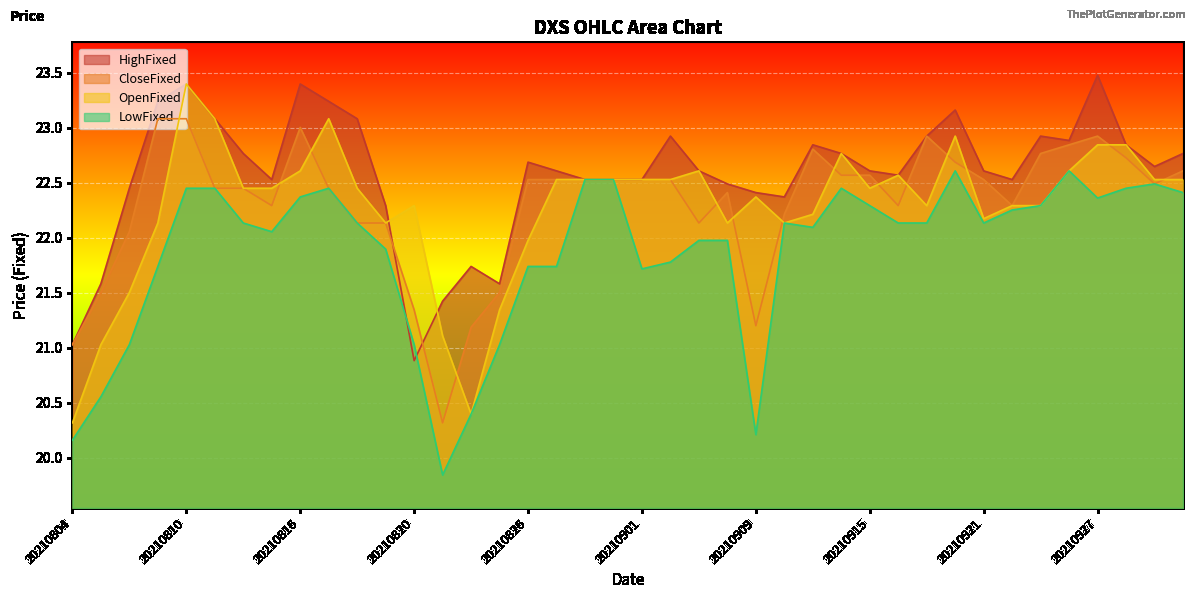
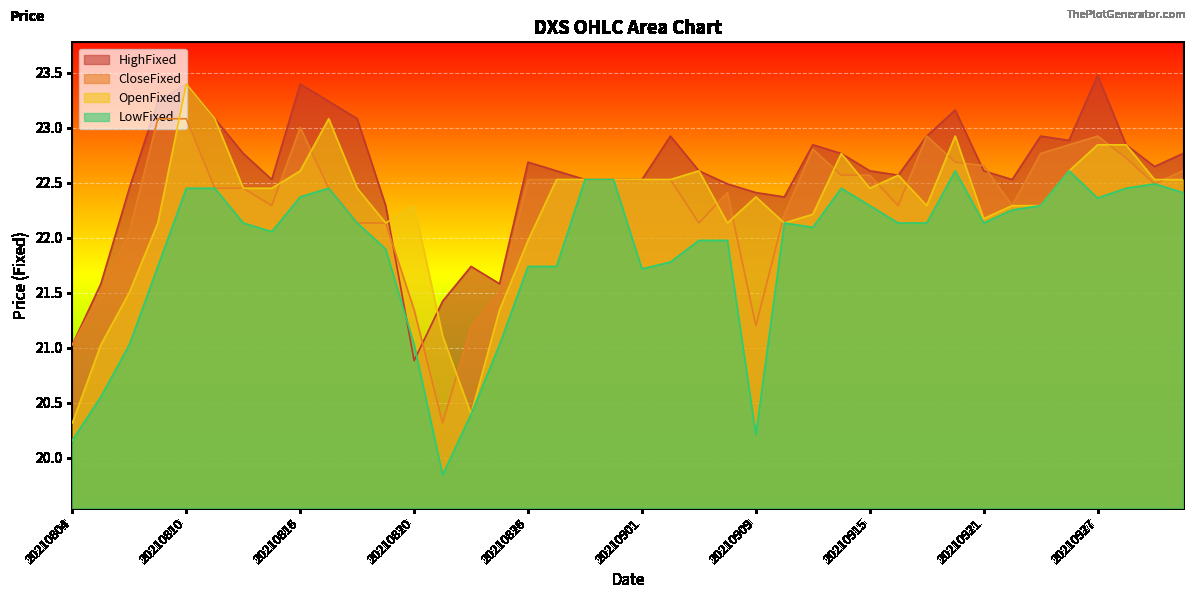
  {
    "HighFixed": {
      "20210816": 23.40,
      "20210820": 20.88,
      "20210826": 22.69,
      "20210909": 22.41,
      "20210915": 22.61,
      "20210921": 22.61,
      "20210927": 23.48
    },
    "CloseFixed": {
      "20210816": 23.00,
      "20210820": 21.34,
      "20210826": 22.53,
      "20210909": 21.20,
      "20210915": 22.57,
-     "20210921": 22.53,
+     "20210921": 22.66,
      "20210927": 22.92
    },
    "OpenFixed": {
      "20210804": 20.32,
      "20210816": 22.61,
      "20210820": 22.29,
      "20210826": 21.98,
      "20210909": 22.37,
      "20210915": 22.45,
      "20210921": 22.17,
      "20210927": 22.85
    },
    "LowFixed": {
      "20210804": 20.16,
      "20210810": 22.45,
      "20210816": 22.37,
      "20210820": 21.03,
      "20210826": 21.74,
      "20210901": 21.72,
      "20210909": 20.21,
      "20210915": 22.29,
      "20210921": 22.13,
      "20210927": 22.36
    }
  }
